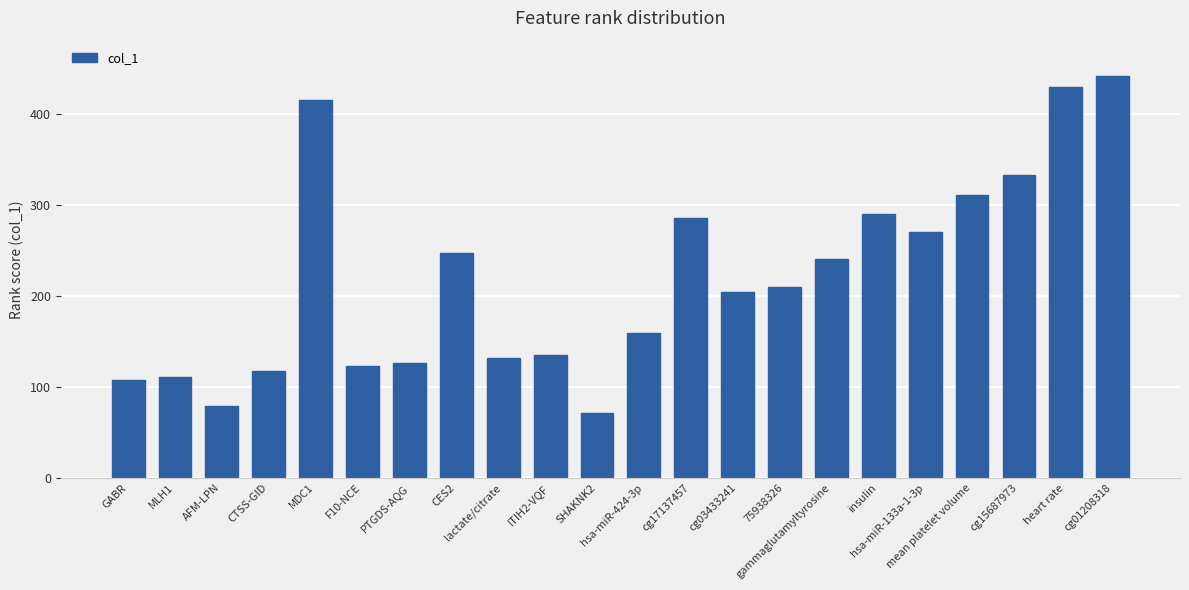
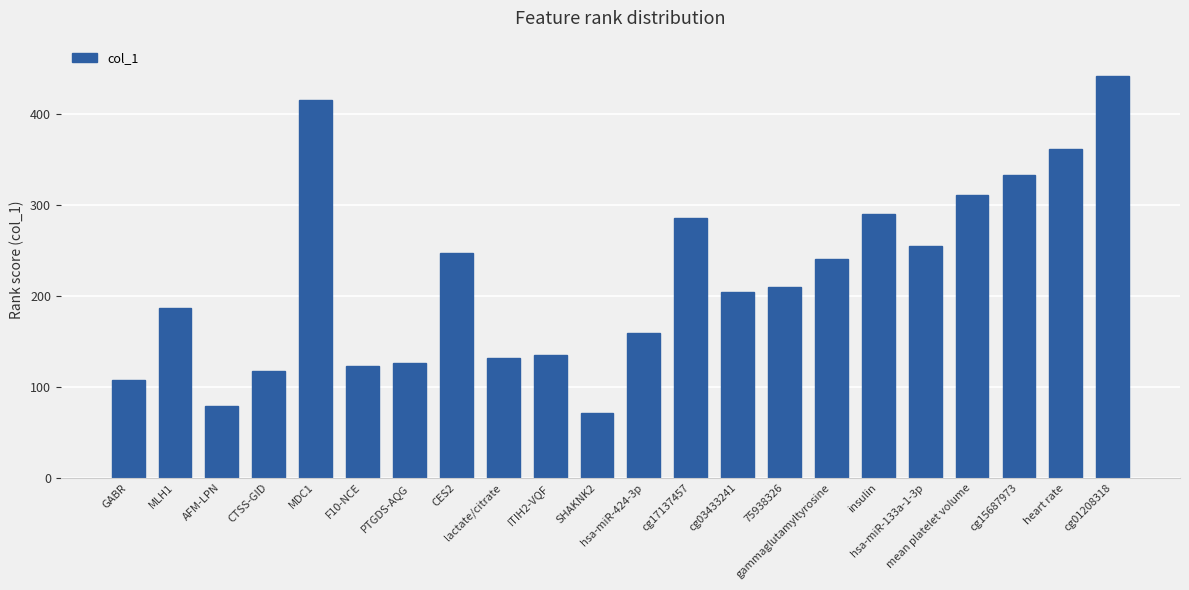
  {
    "GABR": 110,
-   "MLH1": 110,
+   "MLH1": 190,
    "AFM-LPN": 80,
    "CTSS-GID": 120,
    "MDC1": 420,
    "F10-NCE": 120,
    "PTGDS-AQG": 130,
    "CES2": 250,
    "lactate/citrate": 130,
    "ITIH2-VQF": 140,
    "SHAKNK2": 70,
    "hsa-miR-424-3p": 160,
    "cg17137457": 290,
    "cg03433241": 200,
    "75938326": 210,
    "gammaglutamyltyrosine": 240,
    "insulin": 290,
-   "hsa-miR-133a-1-3p": 270,
+   "hsa-miR-133a-1-3p": 260,
    "mean platelet volume": 310,
    "cg15687973": 330,
-   "heart rate": 430,
+   "heart rate": 360,
    "cg01208318": 440
  }
